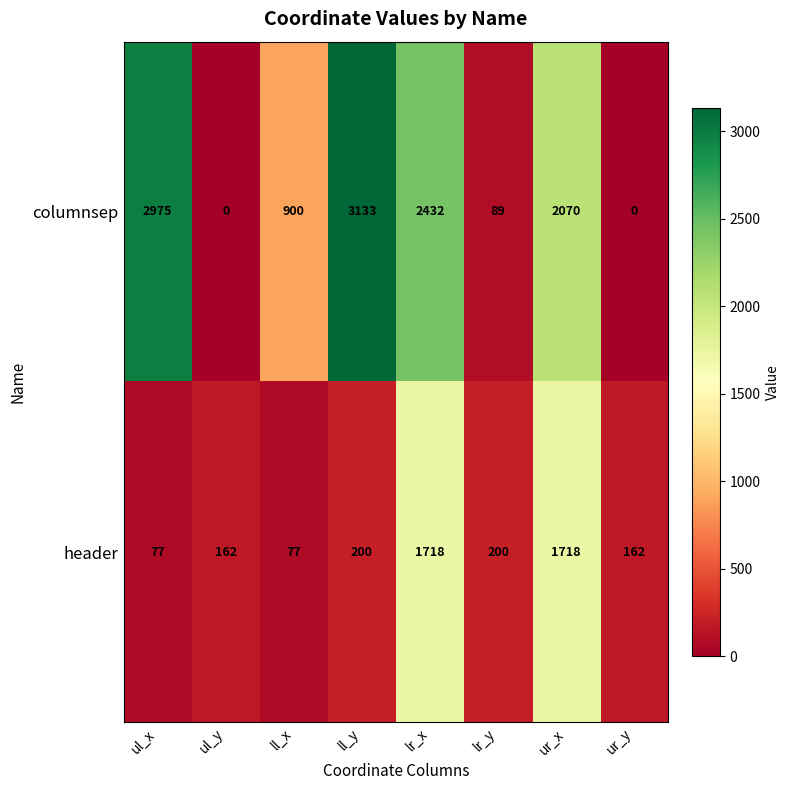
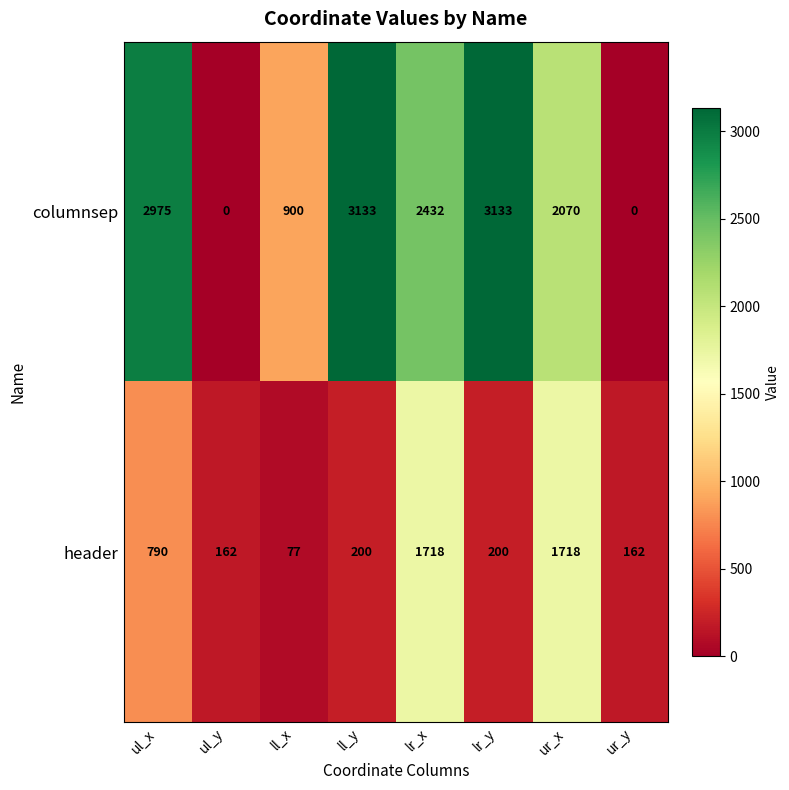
  {
    "columnsep": {
      "ul_x": 2975,
      "ul_y": 0,
      "ll_x": 900,
      "ll_y": 3133,
      "lr_x": 2432,
-     "lr_y": 89,
+     "lr_y": 3133,
      "ur_x": 2070,
      "ur_y": 0
    },
    "header": {
-     "ul_x": 77,
+     "ul_x": 790,
      "ul_y": 162,
      "ll_x": 77,
      "ll_y": 200,
      "lr_x": 1718,
      "lr_y": 200,
      "ur_x": 1718,
      "ur_y": 162
    }
  }
